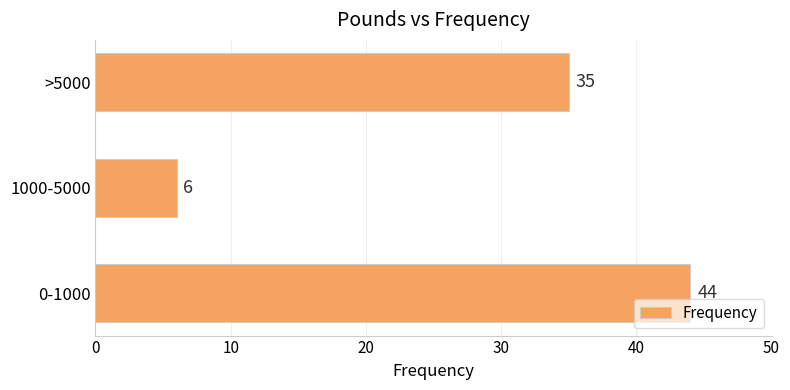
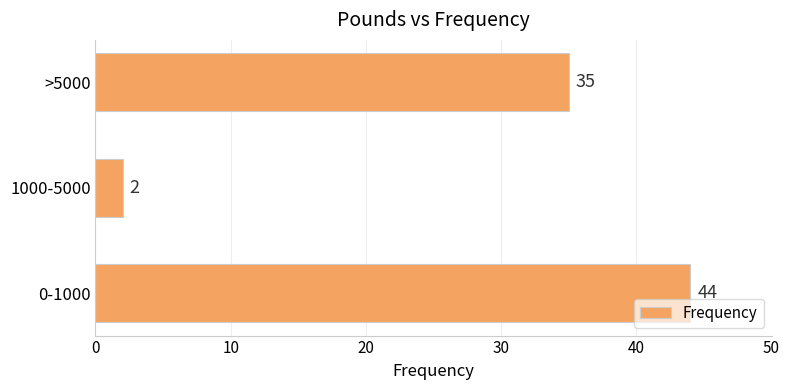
  {
    ">5000": 35,
-   "1000-5000": 6
+   "1000-5000": 2
  }
